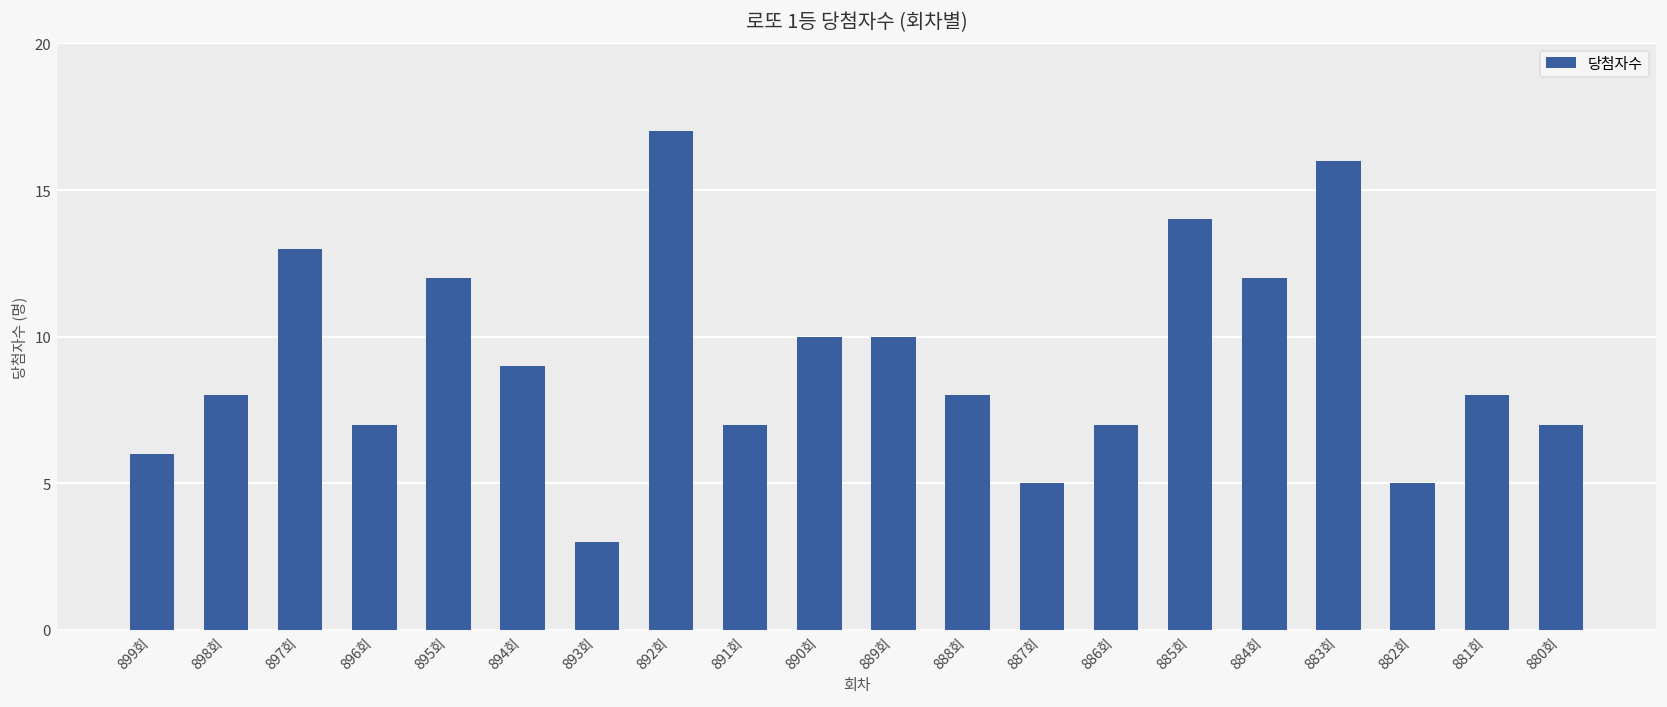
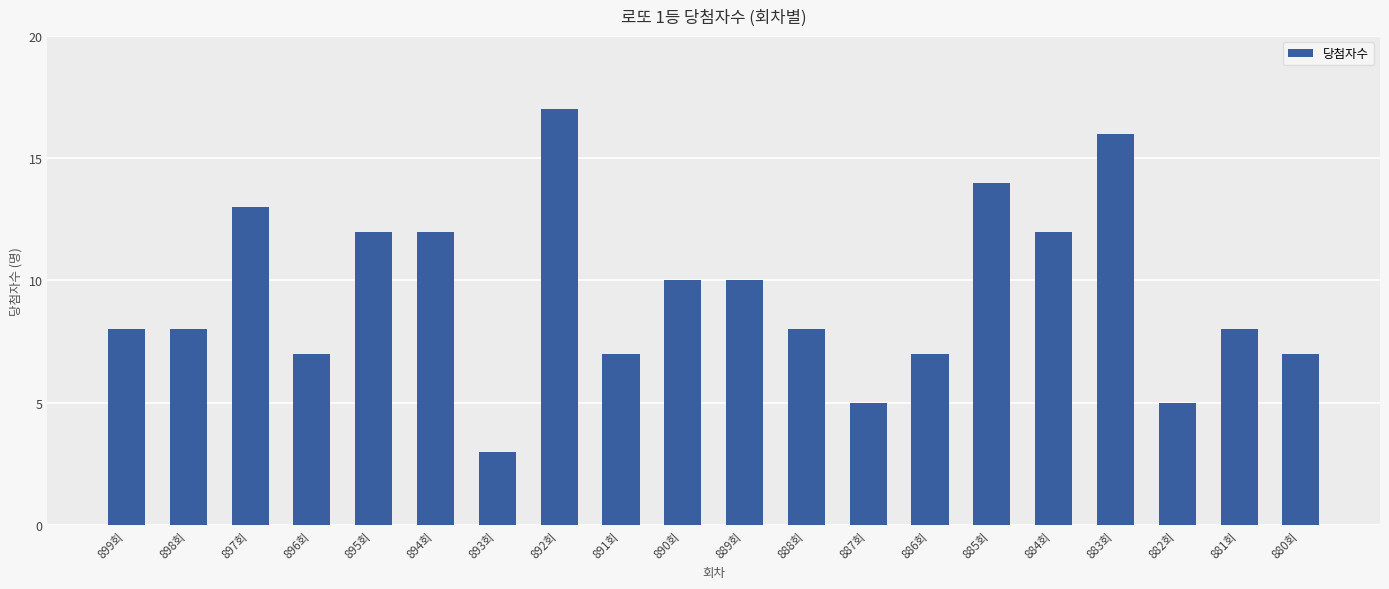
  {
-   "899회": 6,
+   "899회": 8,
    "898회": 8,
    "897회": 13,
    "896회": 7,
    "895회": 12,
-   "894회": 9,
+   "894회": 12,
    "893회": 3,
    "892회": 17,
    "891회": 7,
    "890회": 10,
    "889회": 10,
    "888회": 8,
    "887회": 5,
    "886회": 7,
    "885회": 14,
    "884회": 12,
    "883회": 16,
    "882회": 5,
    "881회": 8,
    "880회": 7
  }
